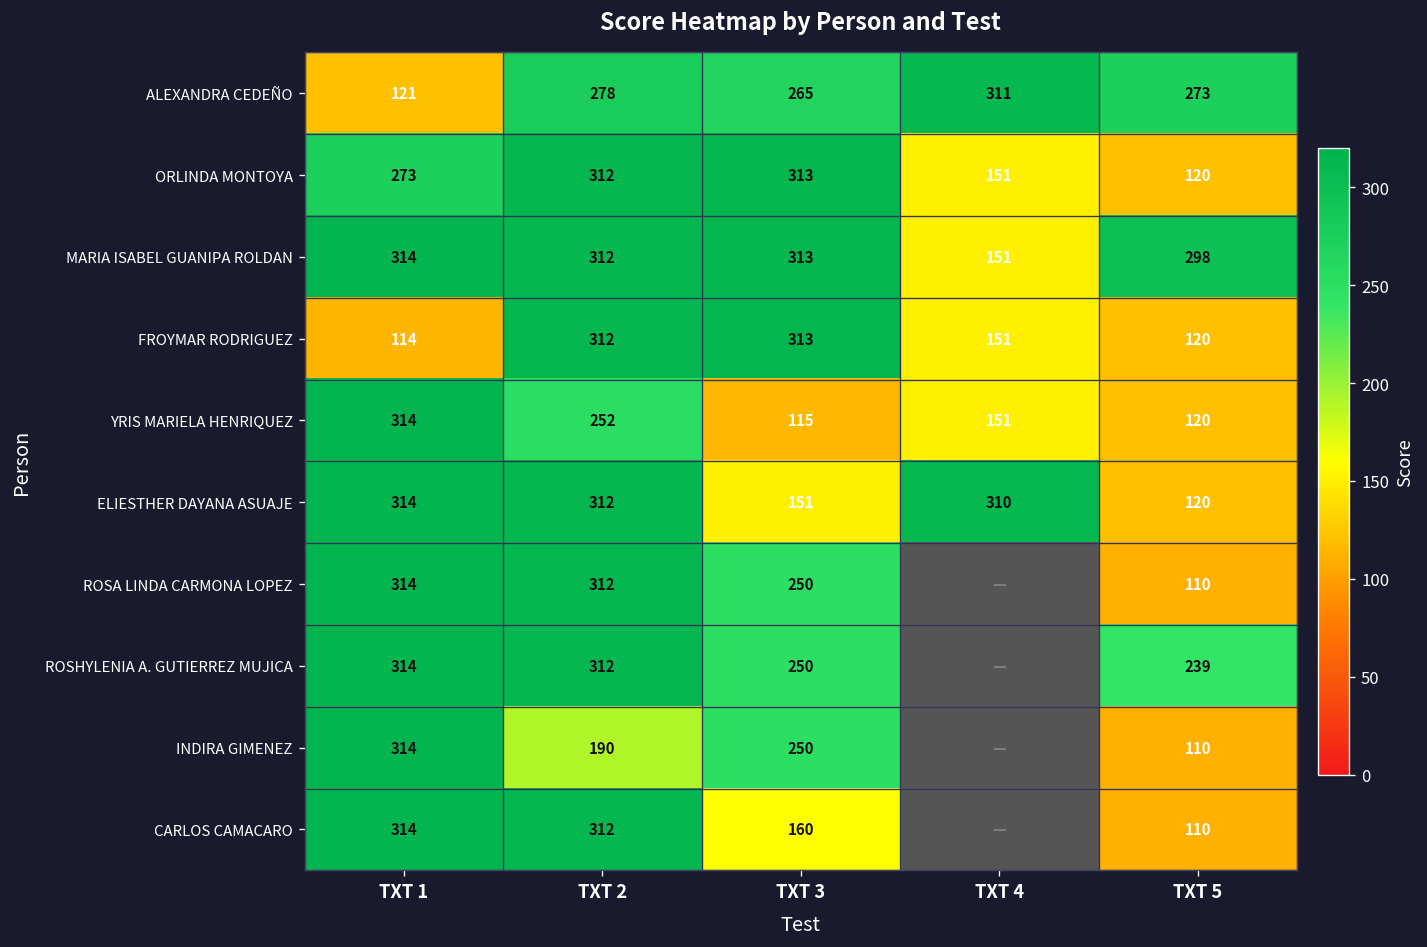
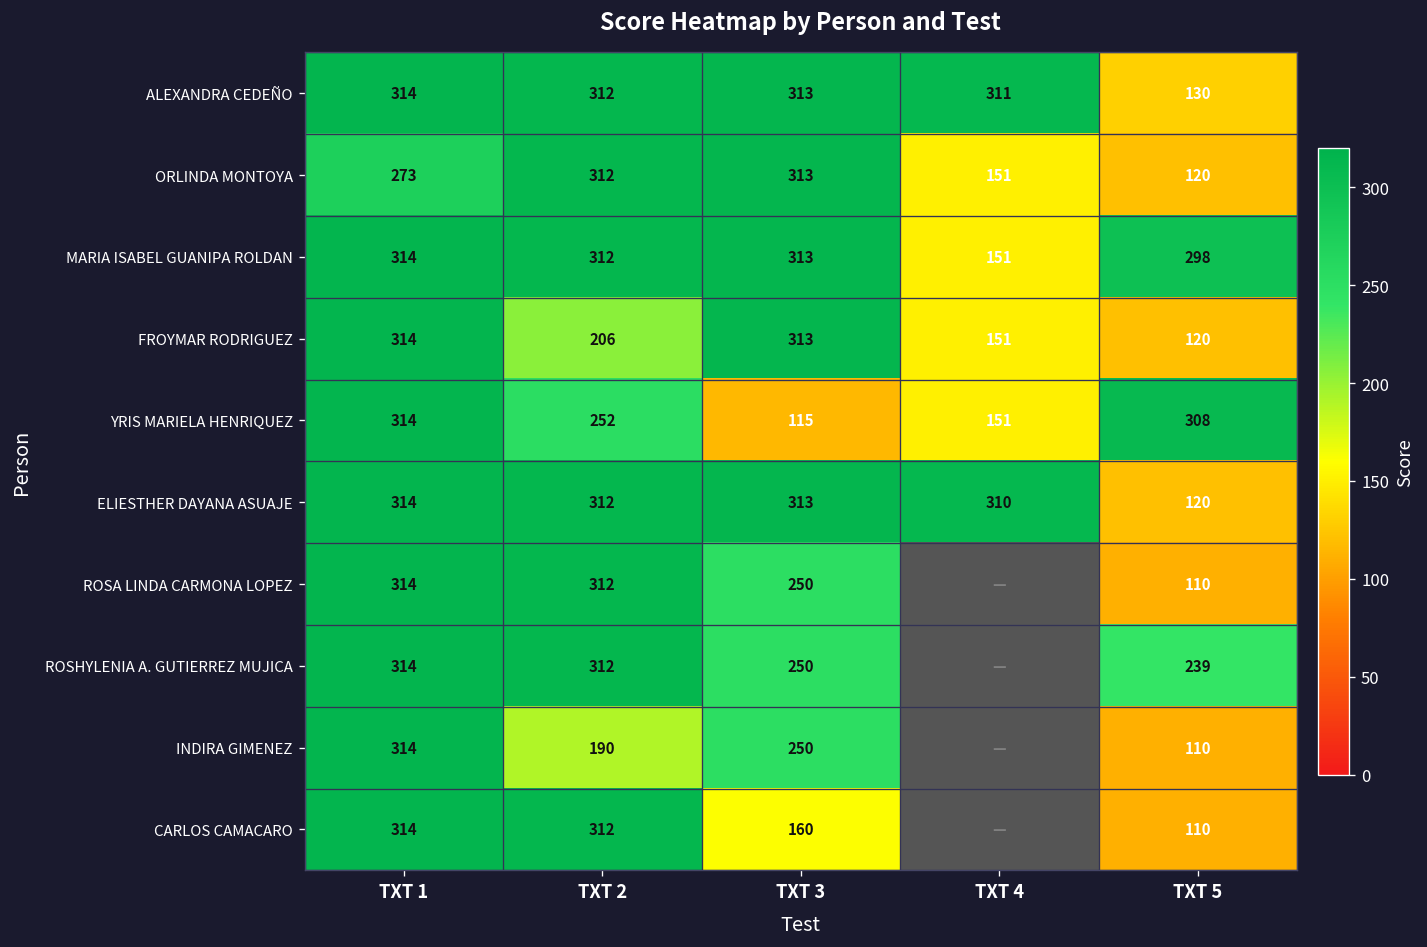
  {
    "ALEXANDRA CEDEÑO": {
-     "TXT 1": 121,
-     "TXT 2": 278,
-     "TXT 3": 265,
+     "TXT 1": 314,
+     "TXT 2": 312,
+     "TXT 3": 313,
      "TXT 4": 311,
-     "TXT 5": 273
+     "TXT 5": 130
    },
    "ORLINDA MONTOYA": {
      "TXT 1": 273,
      "TXT 2": 312,
      "TXT 3": 313,
      "TXT 4": 151,
      "TXT 5": 120
    },
    "MARIA ISABEL GUANIPA ROLDAN": {
      "TXT 1": 314,
      "TXT 2": 312,
      "TXT 3": 313,
      "TXT 4": 151,
      "TXT 5": 298
    },
    "FROYMAR RODRIGUEZ": {
-     "TXT 1": 114,
-     "TXT 2": 312,
+     "TXT 1": 314,
+     "TXT 2": 206,
      "TXT 3": 313,
      "TXT 4": 151,
      "TXT 5": 120
    },
    "YRIS MARIELA HENRIQUEZ": {
      "TXT 1": 314,
      "TXT 2": 252,
      "TXT 3": 115,
      "TXT 4": 151,
-     "TXT 5": 120
+     "TXT 5": 308
    },
    "ELIESTHER DAYANA ASUAJE": {
      "TXT 1": 314,
      "TXT 2": 312,
-     "TXT 3": 151,
+     "TXT 3": 313,
      "TXT 4": 310,
      "TXT 5": 120
    },
    "ROSA LINDA CARMONA LOPEZ": {
      "TXT 1": 314,
      "TXT 2": 312,
      "TXT 3": 250,
      "TXT 5": 110
    },
    "ROSHYLENIA A. GUTIERREZ MUJICA": {
      "TXT 1": 314,
      "TXT 2": 312,
      "TXT 3": 250,
      "TXT 5": 239
    },
    "INDIRA GIMENEZ": {
      "TXT 1": 314,
      "TXT 2": 190,
      "TXT 3": 250,
      "TXT 5": 110
    },
    "CARLOS CAMACARO": {
      "TXT 1": 314,
      "TXT 2": 312,
      "TXT 3": 160,
      "TXT 5": 110
    }
  }
